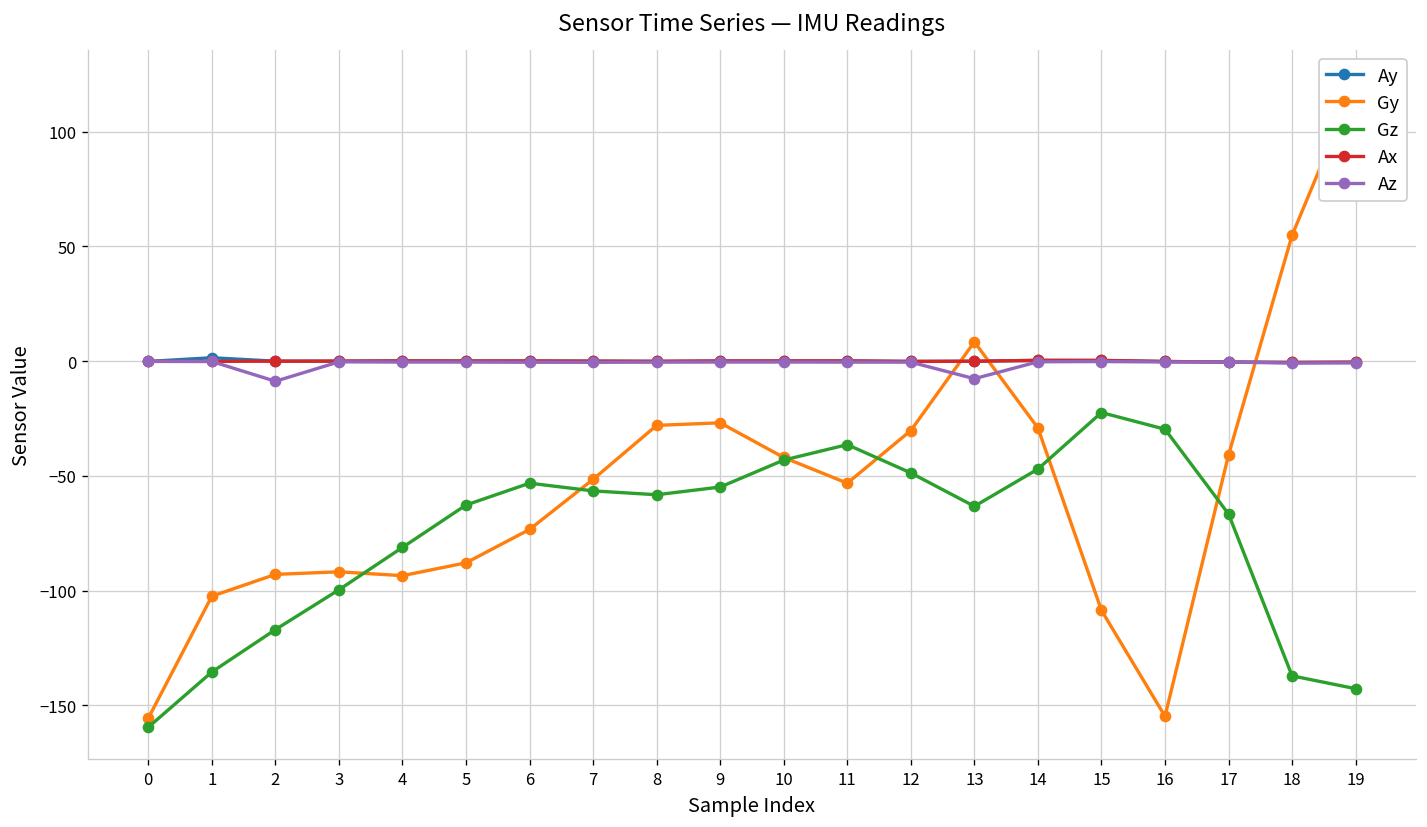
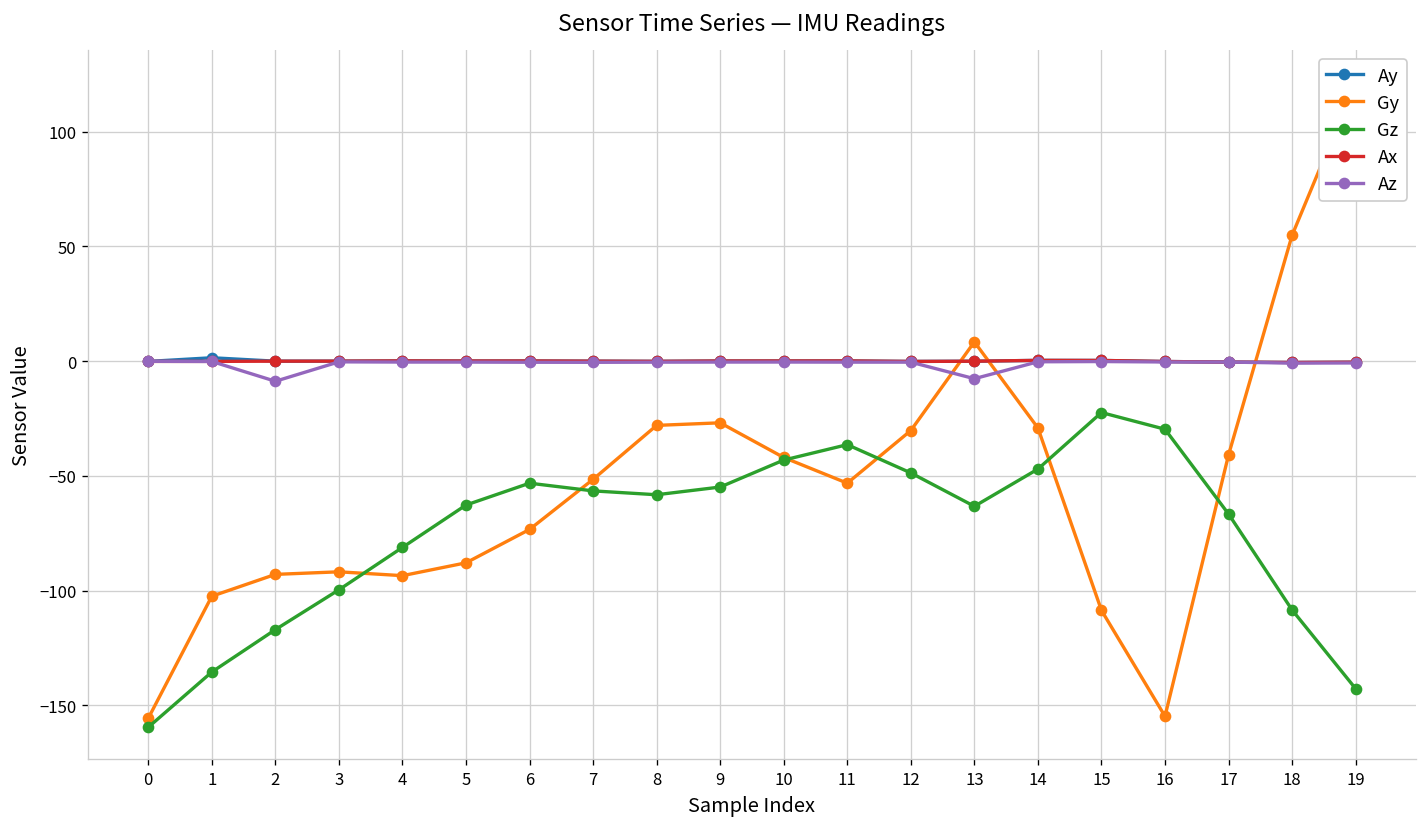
  {
    "Ay": {
      "1": 1
    },
    "Gy": {
      "0": -156,
      "1": -102,
      "2": -93,
      "3": -92,
      "4": -94,
      "5": -88,
      "6": -73,
      "7": -52,
      "8": -28,
      "9": -27,
      "11": -53,
      "12": -30,
      "13": 8,
      "14": -29,
      "15": -109,
      "16": -155,
      "17": -41,
      "18": 55
    },
    "Gz": {
      "0": -160,
      "1": -136,
      "2": -117,
      "3": -100,
      "4": -81,
      "5": -63,
      "6": -53,
      "7": -57,
      "8": -58,
      "9": -55,
      "11": -36,
      "12": -49,
      "13": -63,
      "14": -47,
      "15": -22,
      "16": -30,
      "17": -67,
-     "18": -137,
+     "18": -108,
      "19": -143
    },
    "Az": {
      "2": -9,
      "13": -8
    }
  }
